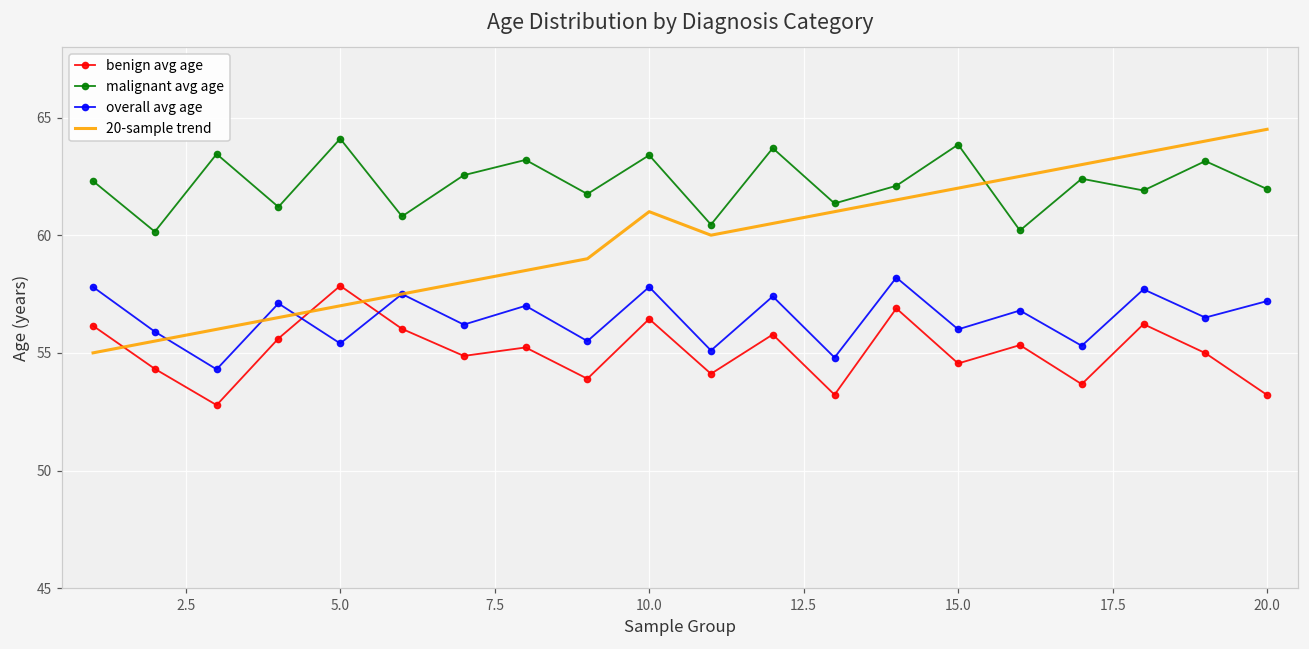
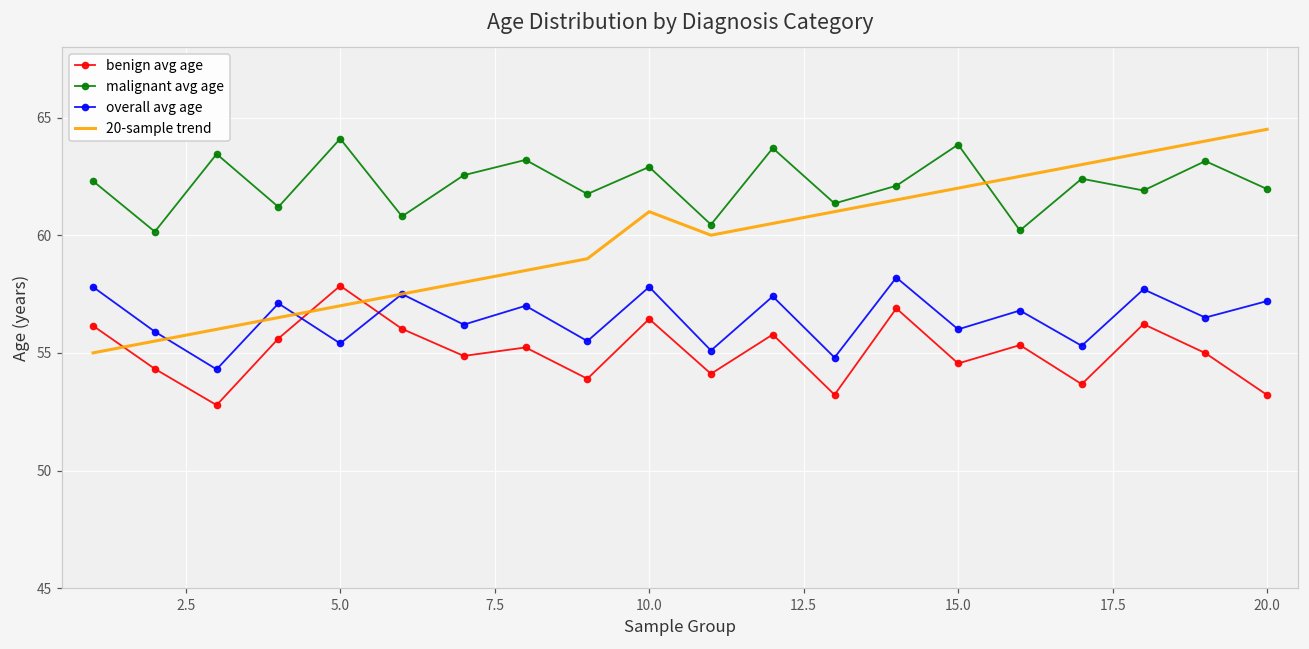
  {
    "benign avg age": {
      "5.0": 57.9,
      "10.0": 56.4,
      "15.0": 54.6,
      "20.0": 53.2
    },
    "malignant avg age": {
      "5.0": 64.1,
-     "10.0": 63.4,
+     "10.0": 62.9,
      "15.0": 63.9,
      "20.0": 62.0
    },
    "overall avg age": {
      "5.0": 55.4,
      "10.0": 57.8,
      "15.0": 56.0,
      "20.0": 57.2
    },
    "20-sample trend": {
      "5.0": 57.0,
      "10.0": 61.0,
      "15.0": 62.0,
      "20.0": 64.5
    }
  }
